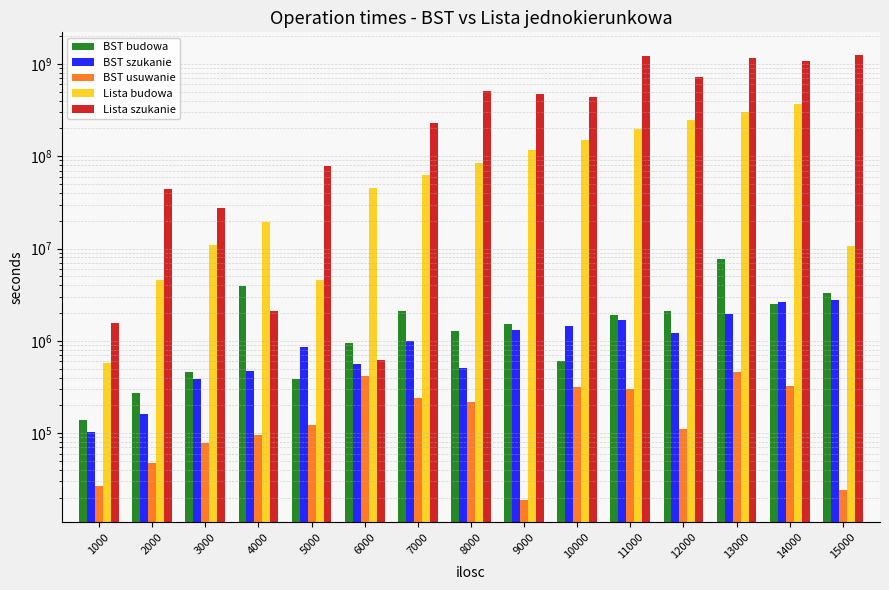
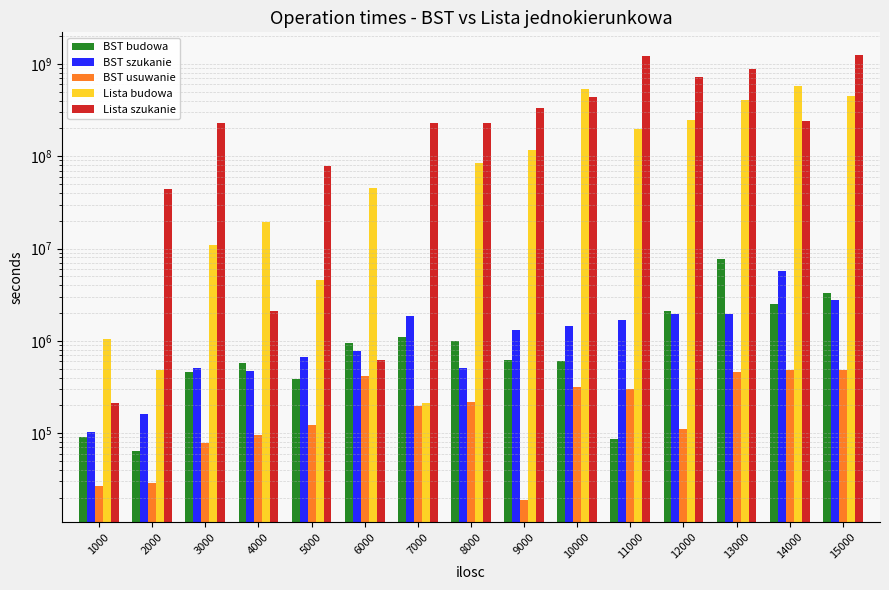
  {
    "BST budowa": {
-     "1000": 140000,
-     "2000": 270000,
+     "1000": 90000,
+     "2000": 60000,
      "3000": 500000,
-     "4000": 3900000,
+     "4000": 600000,
      "5000": 390000,
      "6000": 900000,
-     "7000": 2100000,
-     "8000": 1300000,
-     "9000": 1500000,
+     "7000": 1100000,
+     "8000": 1000000,
+     "9000": 600000,
      "10000": 600000,
-     "11000": 1900000,
+     "11000": 90000,
      "12000": 2100000,
      "13000": 8000000,
      "14000": 2500000,
      "15000": 3300000
    },
    "BST szukanie": {
      "1000": 100000,
      "2000": 160000,
-     "3000": 390000,
+     "3000": 500000,
      "4000": 500000,
-     "5000": 900000,
-     "6000": 600000,
-     "7000": 1000000,
+     "5000": 700000,
+     "6000": 800000,
+     "7000": 1900000,
      "8000": 500000,
      "9000": 1300000,
      "10000": 1400000,
      "11000": 1700000,
-     "12000": 1200000,
+     "12000": 2000000,
      "13000": 1900000,
-     "14000": 2600000,
+     "14000": 6000000,
      "15000": 2700000
    },
    "BST usuwanie": {
      "1000": 27000,
-     "2000": 50000,
+     "2000": 29000,
      "3000": 80000,
      "4000": 90000,
      "5000": 120000,
      "6000": 400000,
-     "7000": 240000,
+     "7000": 190000,
      "8000": 220000,
      "9000": 19000,
      "10000": 310000,
      "11000": 300000,
      "12000": 110000,
      "13000": 500000,
-     "14000": 330000,
-     "15000": 24000
+     "14000": 500000,
+     "15000": 500000
    },
    "Lista budowa": {
-     "1000": 600000,
-     "2000": 5000000,
+     "1000": 1100000,
+     "2000": 500000,
      "3000": 11000000,
      "4000": 20000000,
      "5000": 5000000,
      "6000": 50000000,
-     "7000": 60000000,
+     "7000": 210000,
      "8000": 80000000,
      "9000": 120000000,
-     "10000": 150000000,
+     "10000": 500000000,
      "11000": 200000000,
      "12000": 250000000,
-     "13000": 300000000,
-     "14000": 370000000,
-     "15000": 11000000
+     "13000": 400000000,
+     "14000": 600000000,
+     "15000": 400000000
    },
    "Lista szukanie": {
-     "1000": 1500000,
+     "1000": 210000,
      "2000": 40000000,
-     "3000": 27000000,
+     "3000": 230000000,
      "4000": 2100000,
      "5000": 80000000,
      "6000": 600000,
      "7000": 230000000,
-     "8000": 500000000,
-     "9000": 500000000,
+     "8000": 230000000,
+     "9000": 340000000,
      "10000": 400000000,
      "11000": 1200000000,
      "12000": 700000000,
-     "13000": 1100000000,
-     "14000": 1100000000,
+     "13000": 900000000,
+     "14000": 240000000,
      "15000": 1300000000
    }
  }
